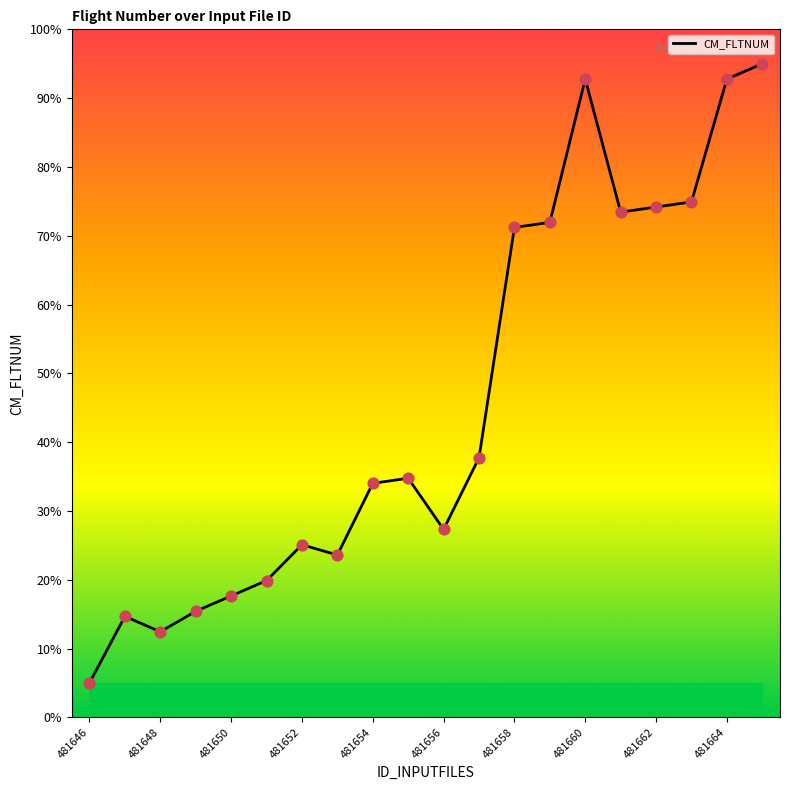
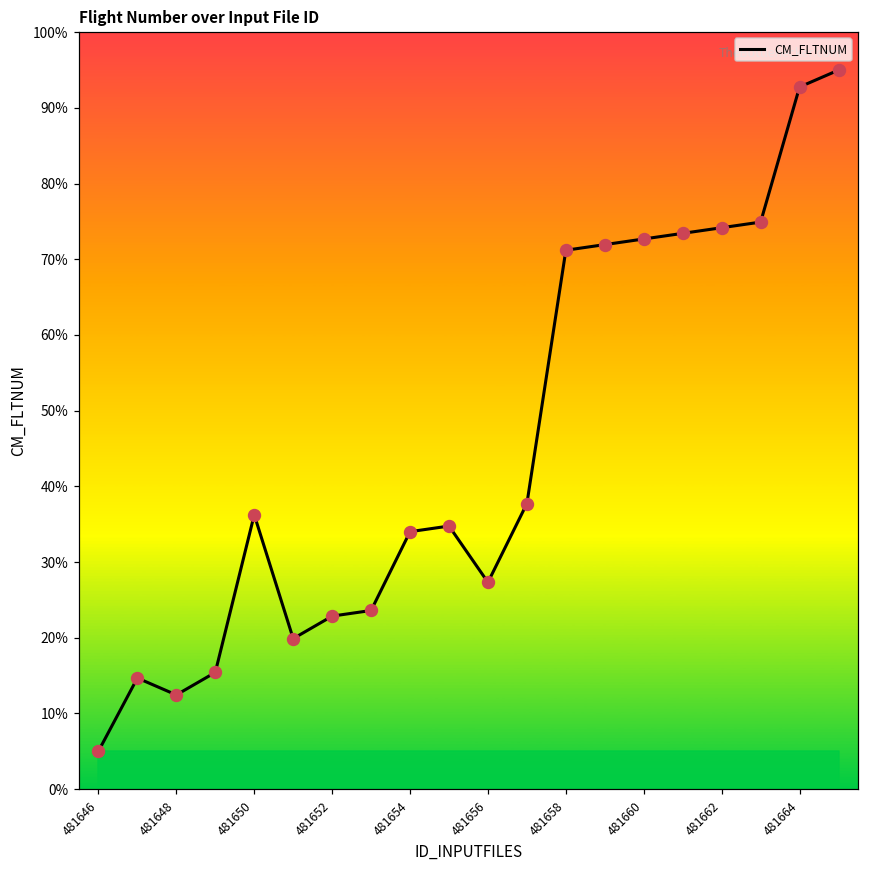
  {
    "CM_FLTNUM": {
      "481648": "12%",
-     "481650": "18%",
-     "481652": "25%",
+     "481650": "36%",
+     "481652": "23%",
      "481654": "34%",
      "481656": "27%",
      "481658": "71%",
-     "481660": "93%",
+     "481660": "73%",
      "481662": "74%",
      "481664": "93%"
    }
  }
